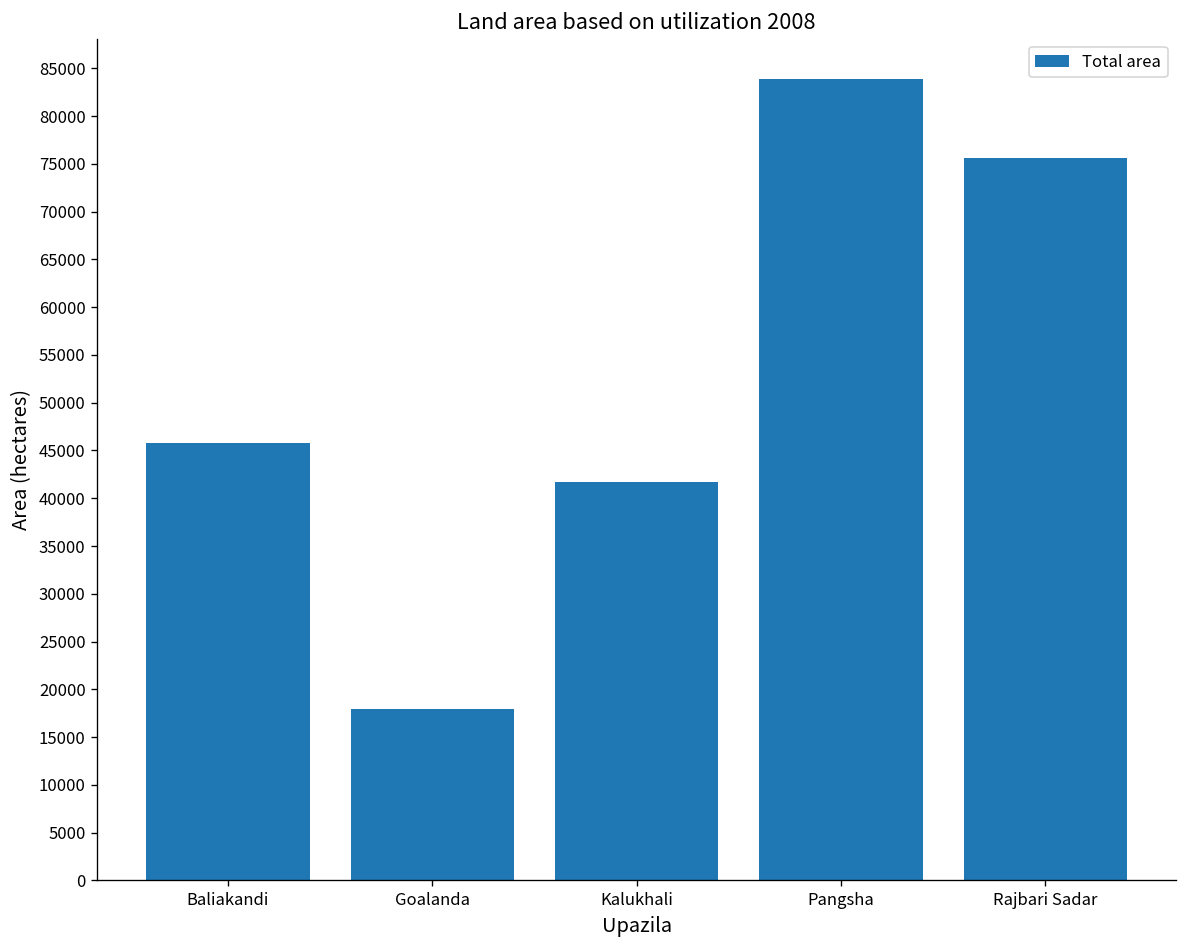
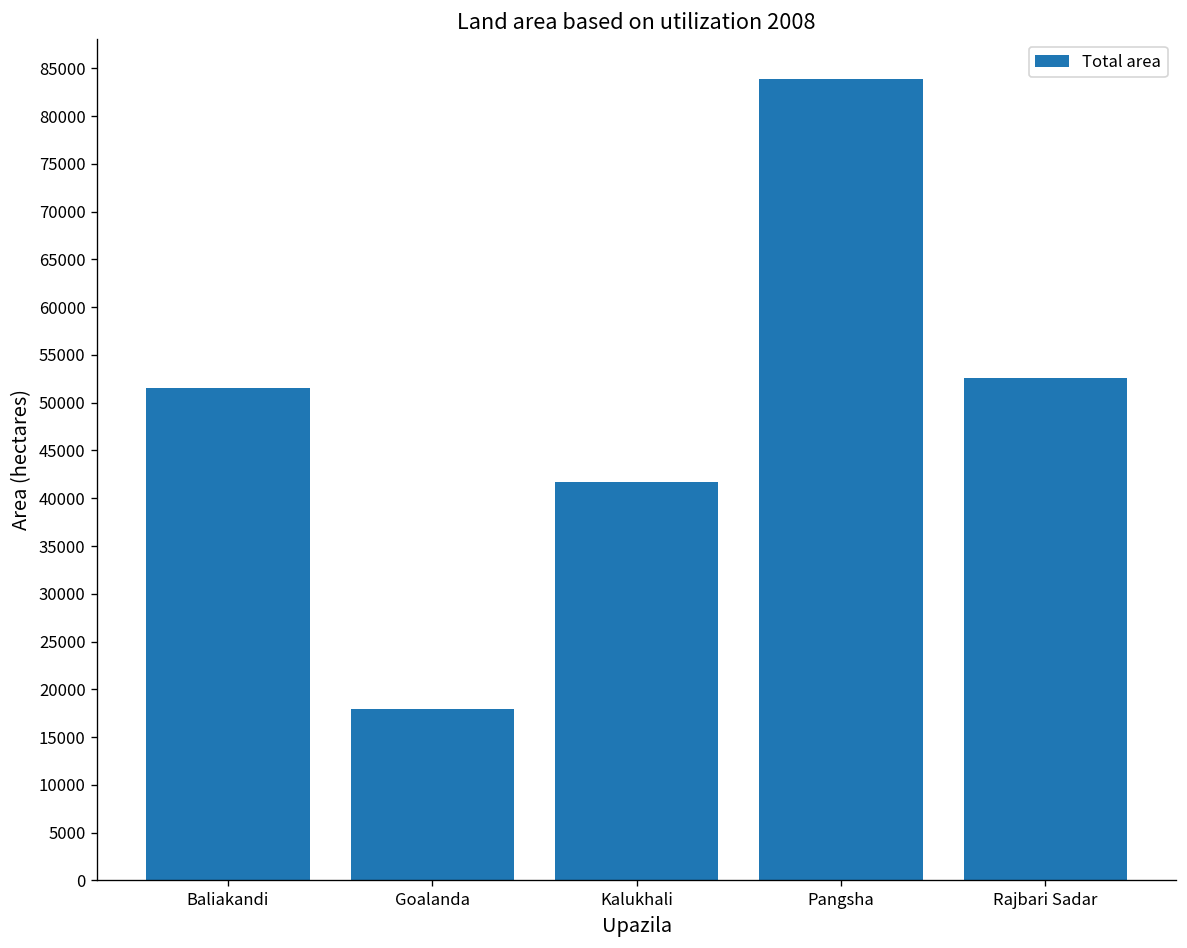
  {
-   "Baliakandi": 46000,
+   "Baliakandi": 52000,
    "Goalanda": 18000,
    "Kalukhali": 42000,
    "Pangsha": 84000,
-   "Rajbari Sadar": 76000
+   "Rajbari Sadar": 53000
  }
